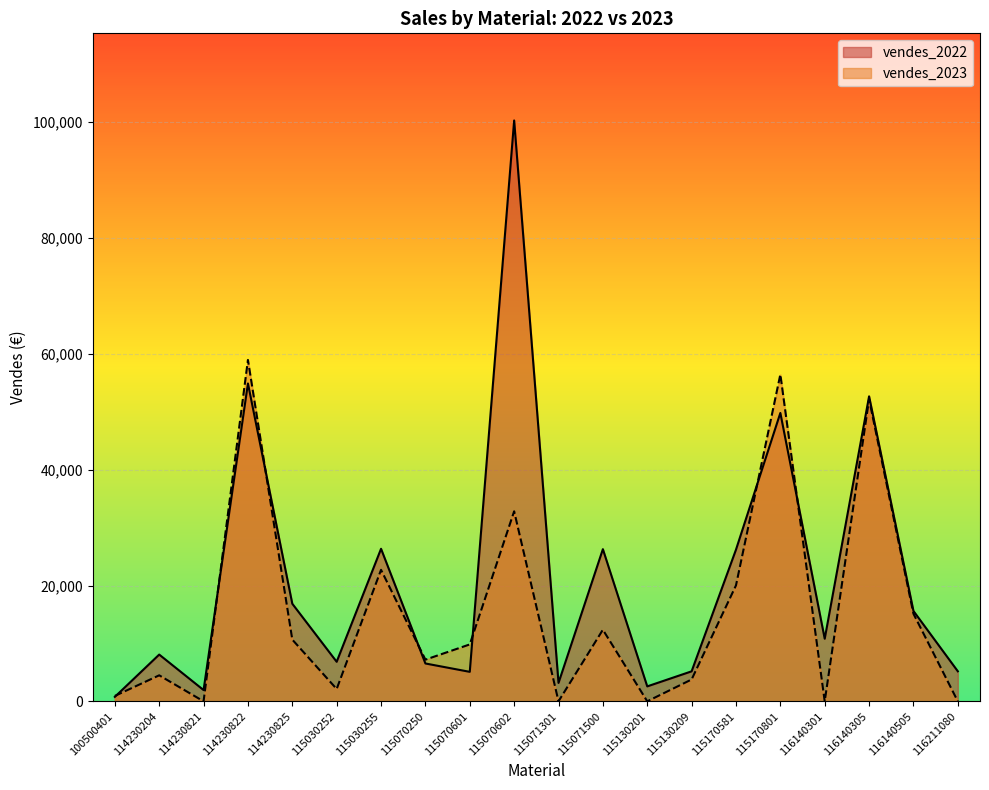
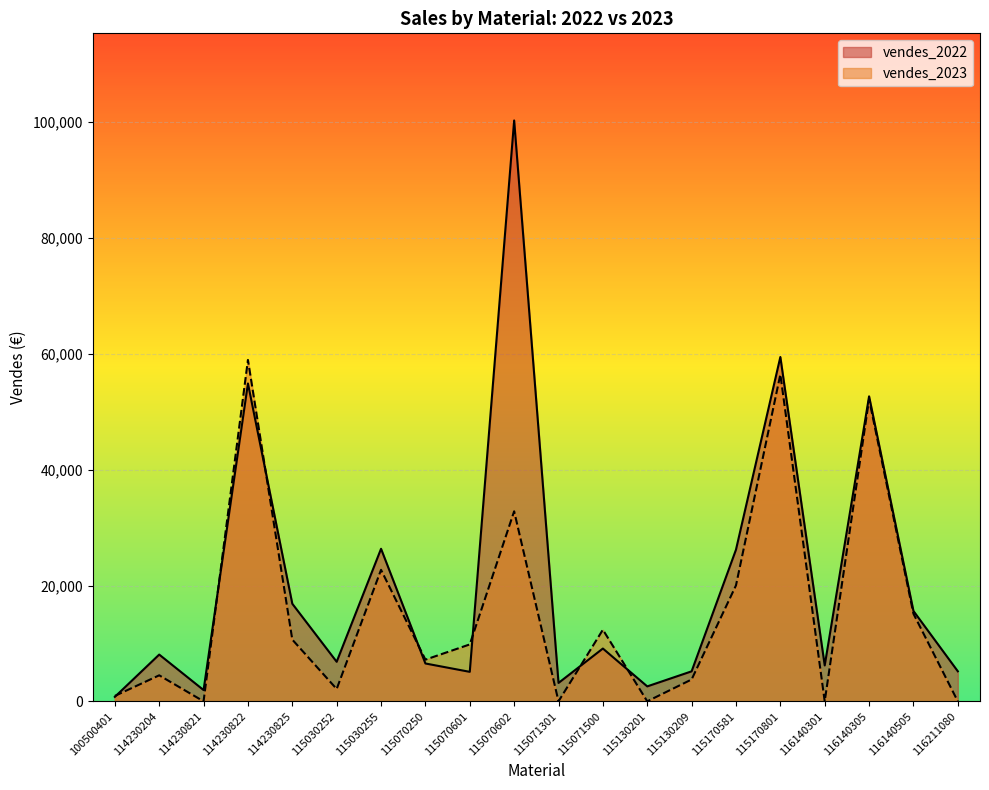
  {
    "vendes_2022": {
      "114230204": "8,000",
      "114230821": "2,000",
      "114230822": "55,000",
      "114230825": "17,000",
      "115030252": "7,000",
      "115030255": "26,000",
      "115070250": "7,000",
      "115070601": "5,000",
      "115070602": "100,000",
      "115071301": "3,000",
-     "115071500": "26,000",
+     "115071500": "9,000",
      "115130201": "3,000",
      "115130209": "5,000",
      "115170581": "26,000",
-     "115170801": "50,000",
-     "116140301": "11,000",
+     "115170801": "59,000",
+     "116140301": "6,000",
      "116140305": "53,000",
      "116140505": "16,000",
      "116211080": "5,000"
    },
    "vendes_2023": {
      "114230204": "4,000",
      "114230821": "0",
      "114230822": "59,000",
      "114230825": "11,000",
      "115030252": "2,000",
      "115030255": "23,000",
      "115070250": "7,000",
      "115070601": "10,000",
      "115070602": "33,000",
      "115071301": "0",
      "115071500": "12,000",
      "115130201": "0",
      "115130209": "4,000",
      "115170581": "20,000",
      "115170801": "56,000",
      "116140301": "0",
      "116140305": "52,000",
      "116140505": "15,000",
      "116211080": "0"
    }
  }
